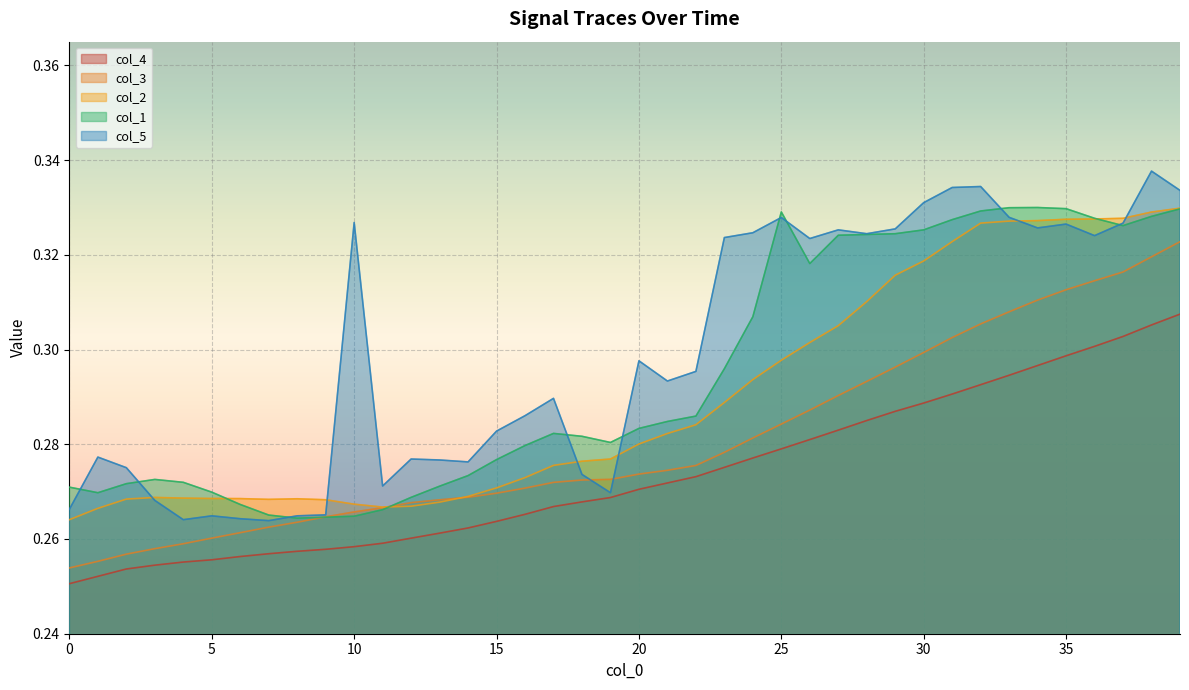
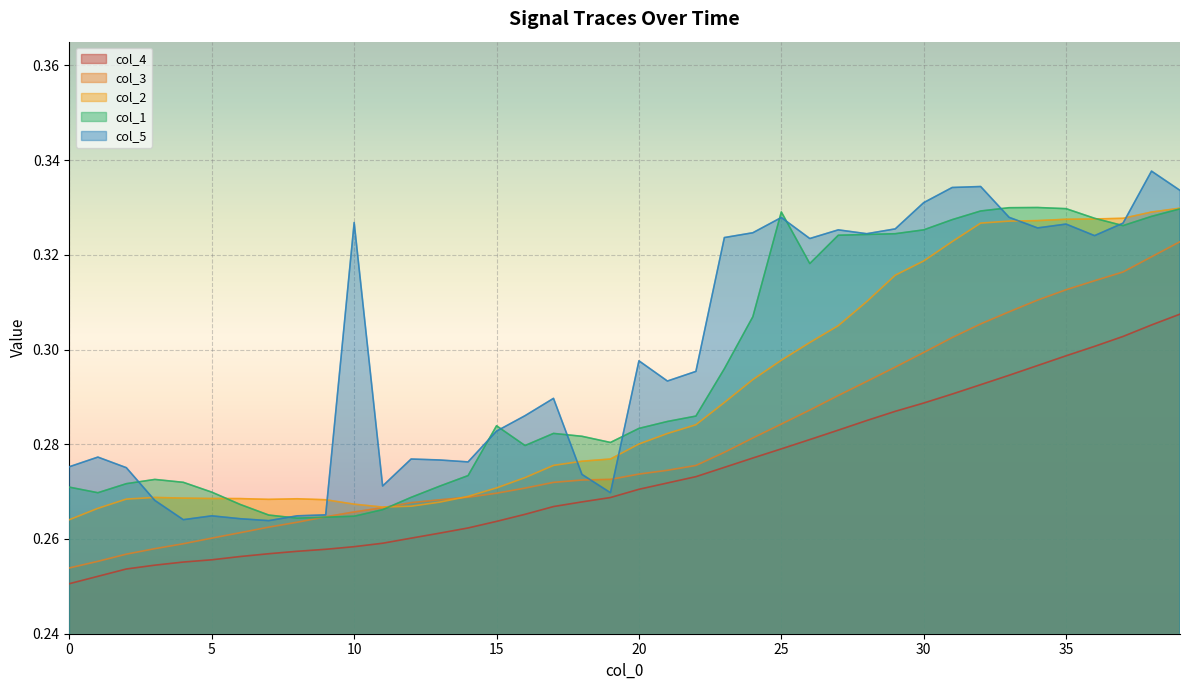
  {
    "col_1": {
      "0": 0.271,
      "5": 0.270,
      "10": 0.265,
-     "15": 0.277,
+     "15": 0.284,
      "20": 0.283,
      "25": 0.329,
      "30": 0.325,
      "35": 0.330
    },
    "col_5": {
-     "0": 0.266,
+     "0": 0.275,
      "5": 0.265,
      "10": 0.327,
      "15": 0.283,
      "20": 0.298,
      "25": 0.328,
      "30": 0.331,
      "35": 0.326
    }
  }
